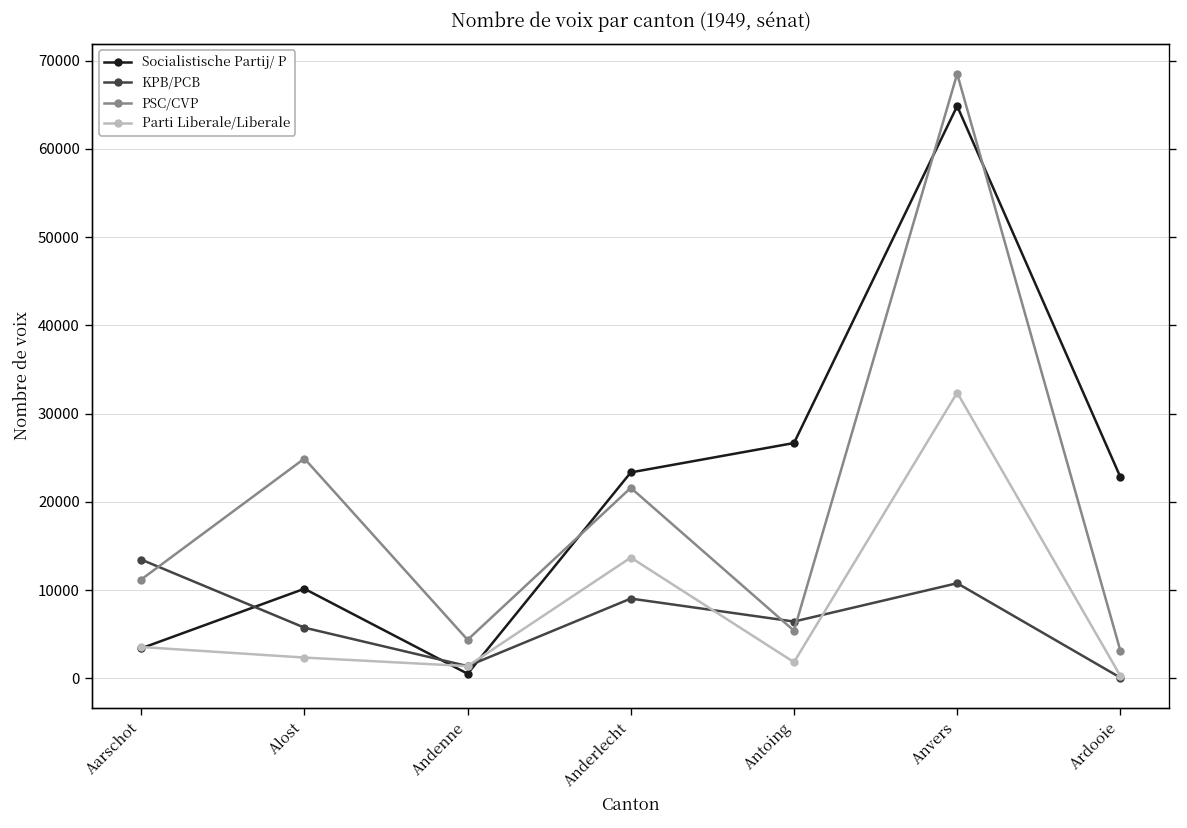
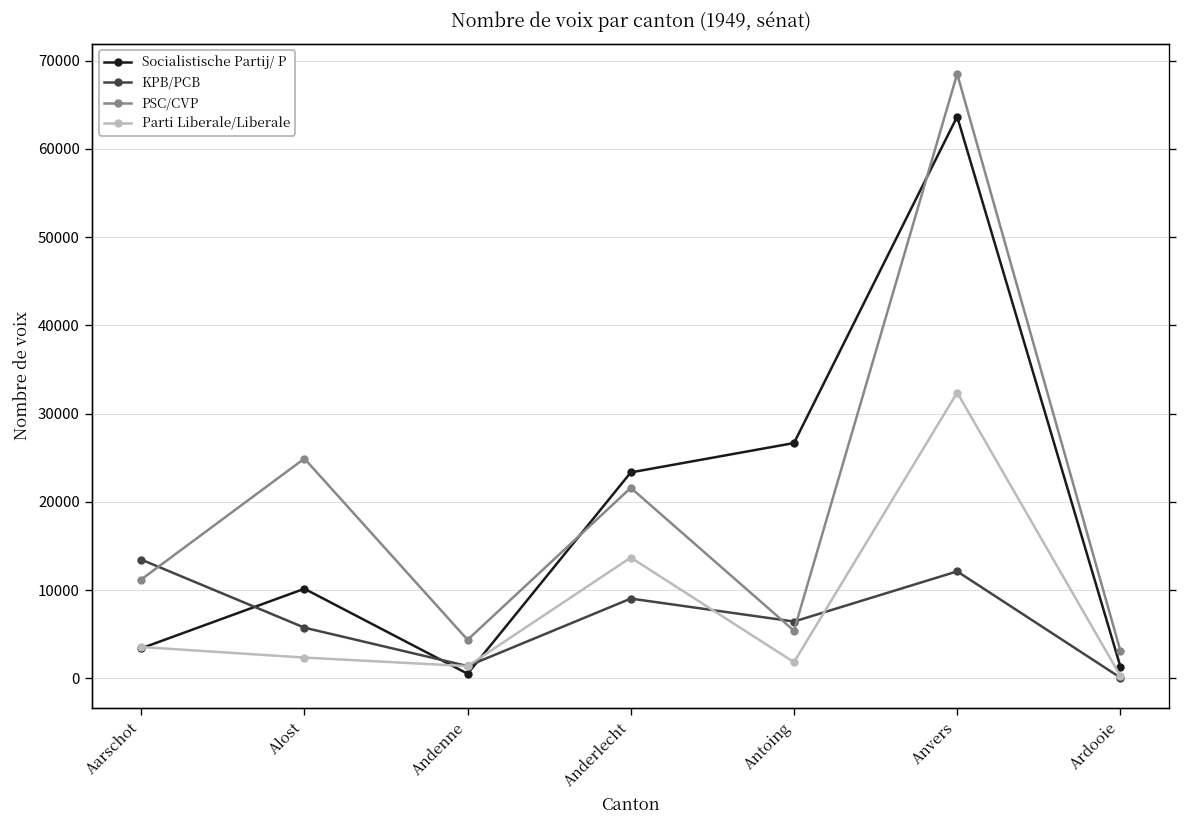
  {
    "Socialistische Partij/ P": {
      "Alost": 10000,
      "Andenne": 1000,
      "Anderlecht": 23000,
      "Antoing": 27000,
-     "Anvers": 65000,
-     "Ardooie": 23000
+     "Anvers": 64000,
+     "Ardooie": 1000
    },
    "KPB/PCB": {
      "Aarschot": 13000,
      "Alost": 6000,
      "Anderlecht": 9000,
      "Antoing": 6000,
-     "Anvers": 11000
+     "Anvers": 12000
    },
    "PSC/CVP": {
      "Aarschot": 11000,
      "Alost": 25000,
      "Andenne": 4000,
      "Anderlecht": 22000,
      "Antoing": 5000,
      "Anvers": 69000,
      "Ardooie": 3000
    },
    "Parti Liberale/Liberale": {
      "Alost": 2000,
      "Anderlecht": 14000,
      "Antoing": 2000,
      "Anvers": 32000
    }
  }
